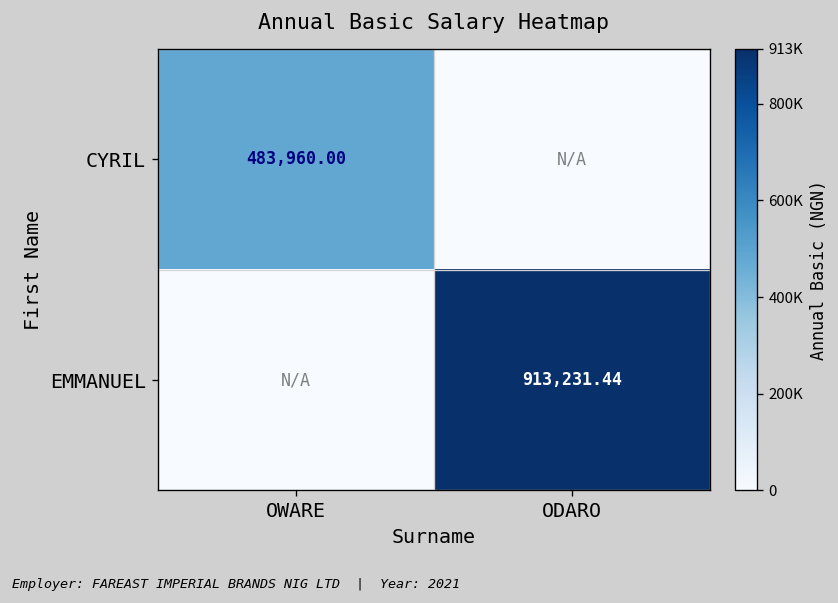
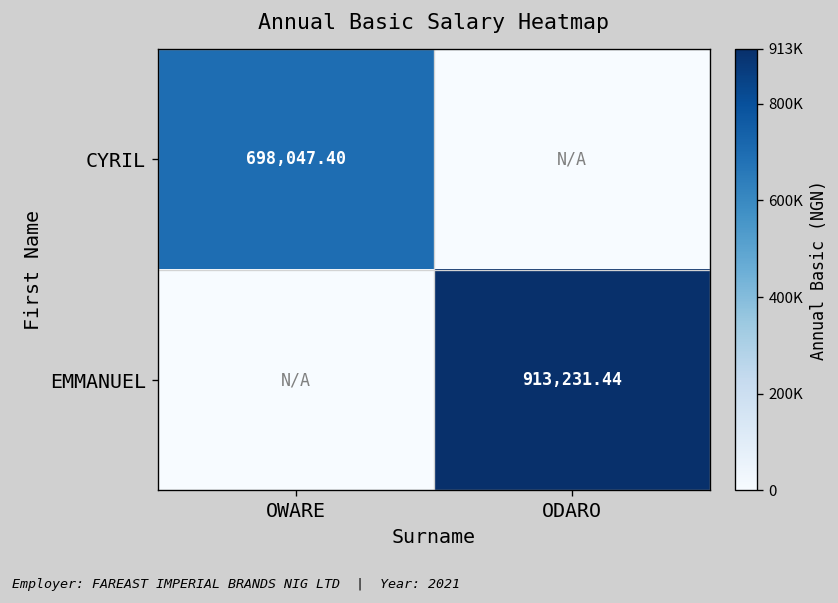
  {
    "CYRIL": {
-     "OWARE": "483,960.00"
+     "OWARE": "698,047.40"
    },
    "EMMANUEL": {
      "ODARO": "913,231.44"
    }
  }
